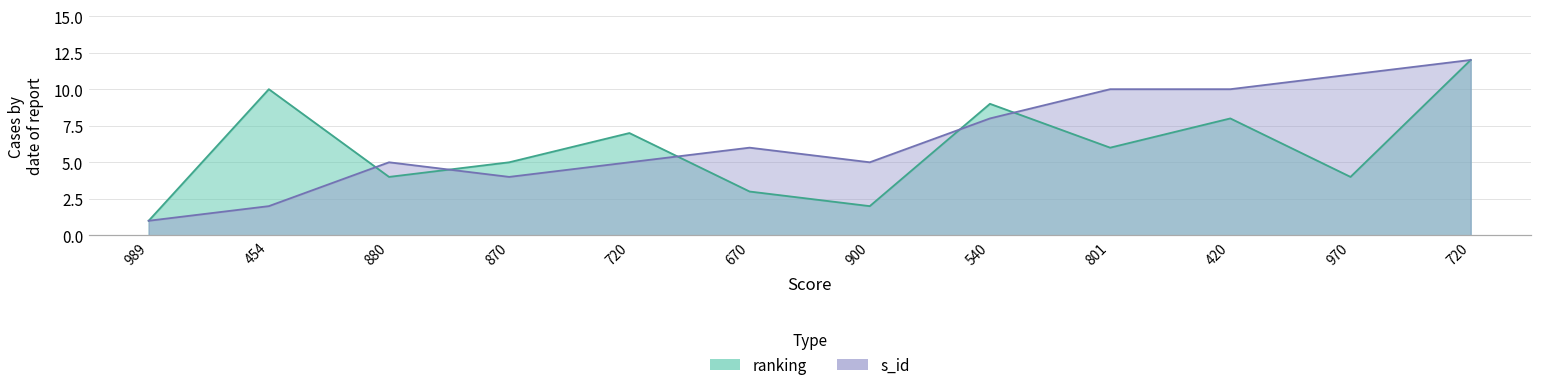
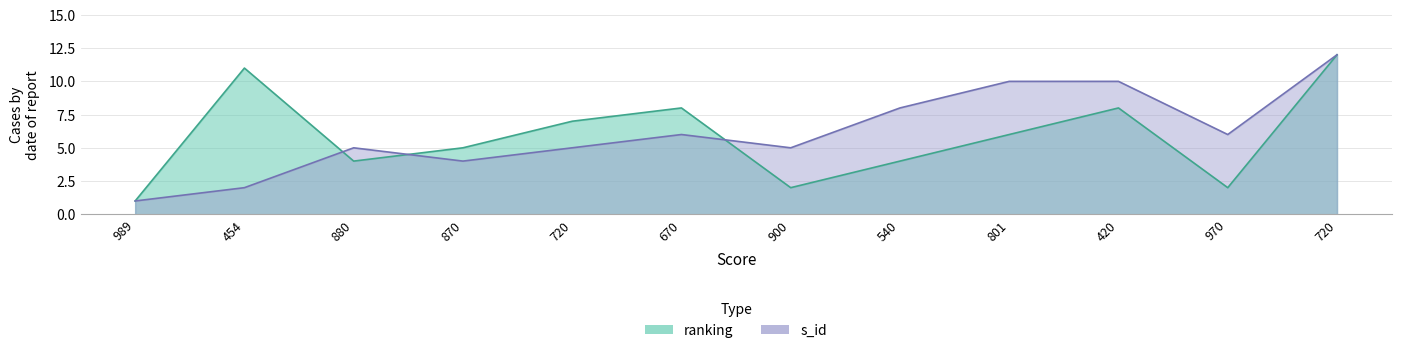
  {
    "ranking": {
-     "454": 10,
+     "454": 11,
      "880": 4,
      "870": 5,
-     "670": 3,
+     "670": 8,
      "900": 2,
-     "540": 9,
+     "540": 4,
      "801": 6,
      "420": 8,
-     "970": 4
+     "970": 2
    },
    "s_id": {
      "454": 2,
      "880": 5,
      "870": 4,
      "670": 6,
      "900": 5,
      "540": 8,
      "801": 10,
      "420": 10,
-     "970": 11
+     "970": 6
    }
  }
